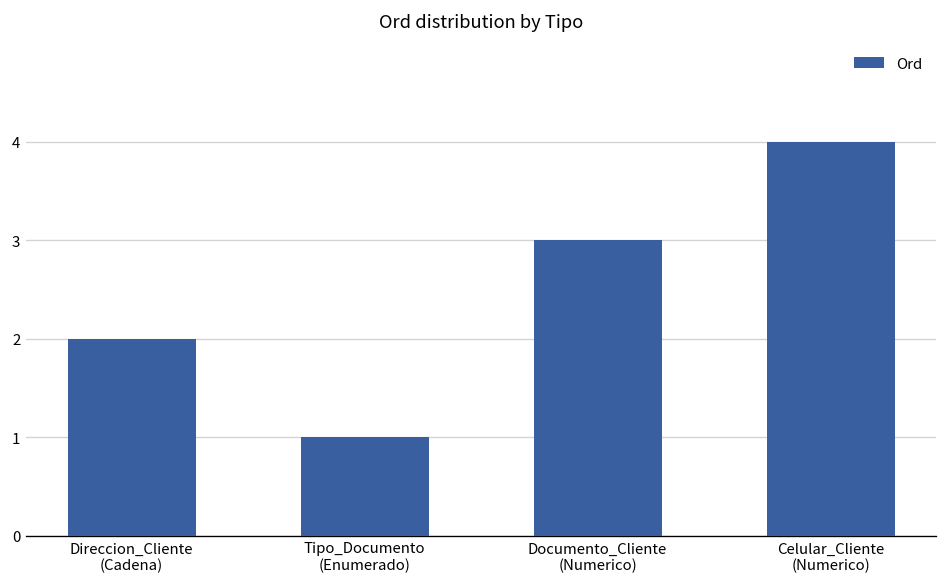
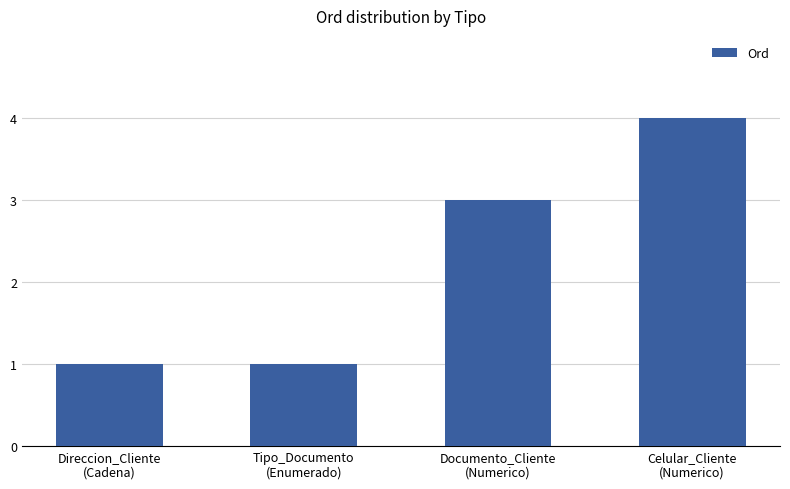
  {
-   "Direccion_Cliente (Cadena)": 2,
+   "Direccion_Cliente (Cadena)": 1,
    "Tipo_Documento (Enumerado)": 1,
    "Documento_Cliente (Numerico)": 3,
    "Celular_Cliente (Numerico)": 4
  }
